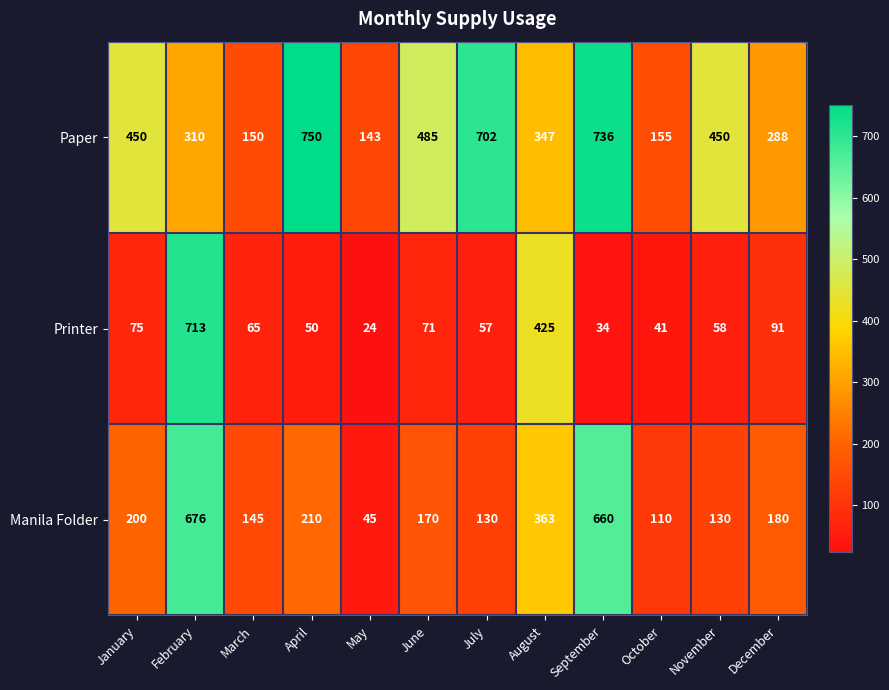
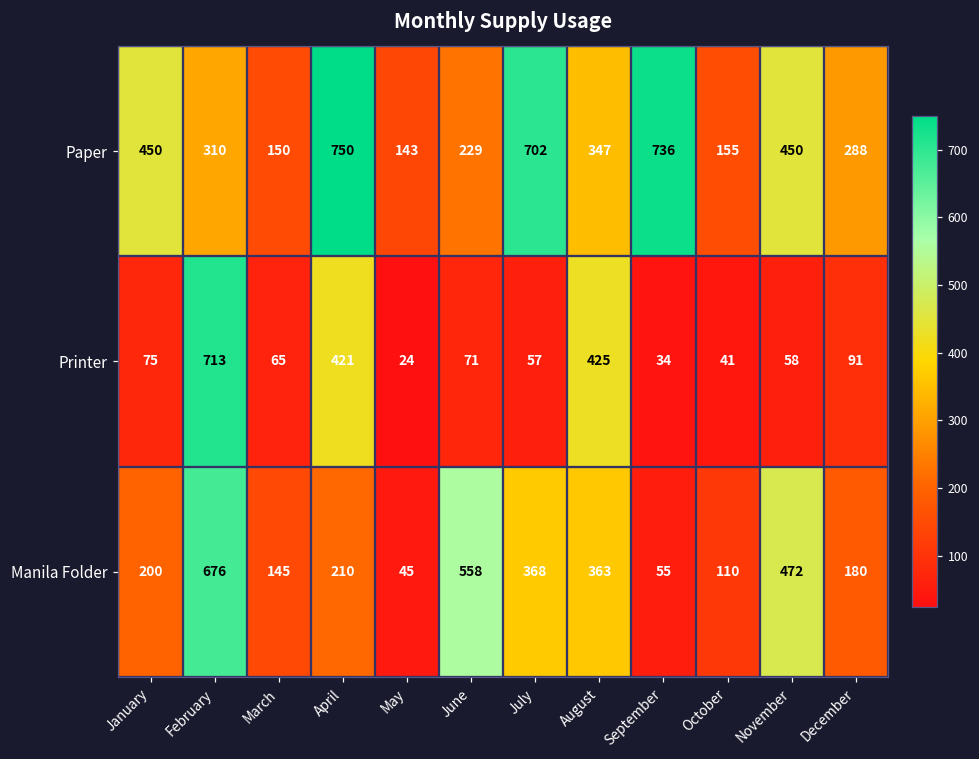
  {
    "Paper": {
      "January": 450,
      "February": 310,
      "March": 150,
      "April": 750,
      "May": 143,
-     "June": 485,
+     "June": 229,
      "July": 702,
      "August": 347,
      "September": 736,
      "October": 155,
      "November": 450,
      "December": 288
    },
    "Printer": {
      "January": 75,
      "February": 713,
      "March": 65,
-     "April": 50,
+     "April": 421,
      "May": 24,
      "June": 71,
      "July": 57,
      "August": 425,
      "September": 34,
      "October": 41,
      "November": 58,
      "December": 91
    },
    "Manila Folder": {
      "January": 200,
      "February": 676,
      "March": 145,
      "April": 210,
      "May": 45,
-     "June": 170,
-     "July": 130,
+     "June": 558,
+     "July": 368,
      "August": 363,
-     "September": 660,
+     "September": 55,
      "October": 110,
-     "November": 130,
+     "November": 472,
      "December": 180
    }
  }
